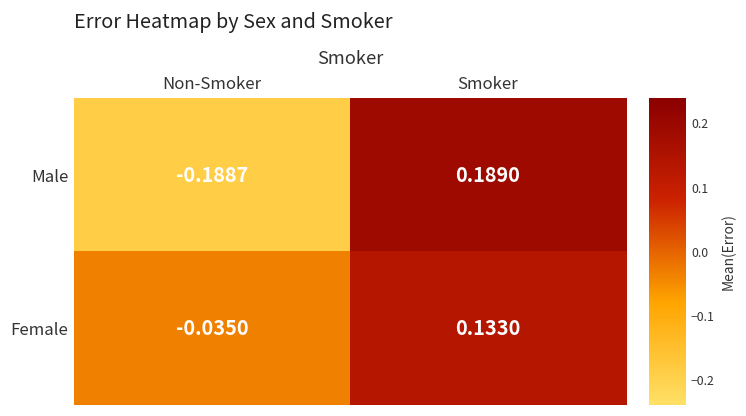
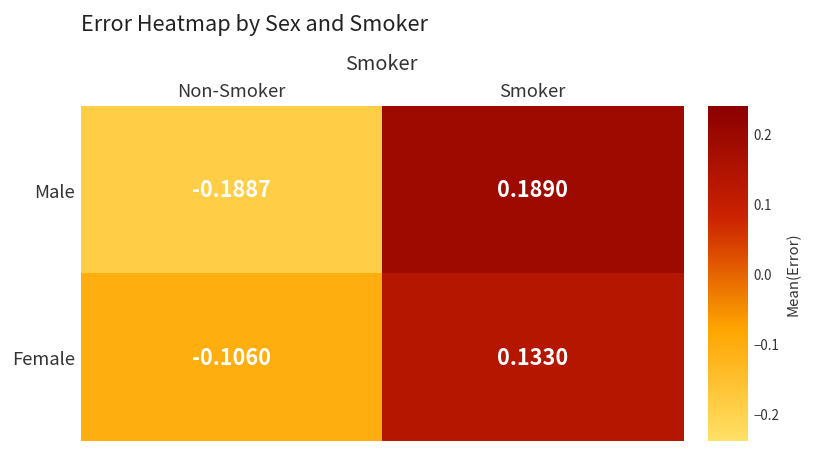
  {
    "Male": {
      "Non-Smoker": -0.1887,
      "Smoker": 0.1890
    },
    "Female": {
-     "Non-Smoker": -0.0350,
+     "Non-Smoker": -0.1060,
      "Smoker": 0.1330
    }
  }
